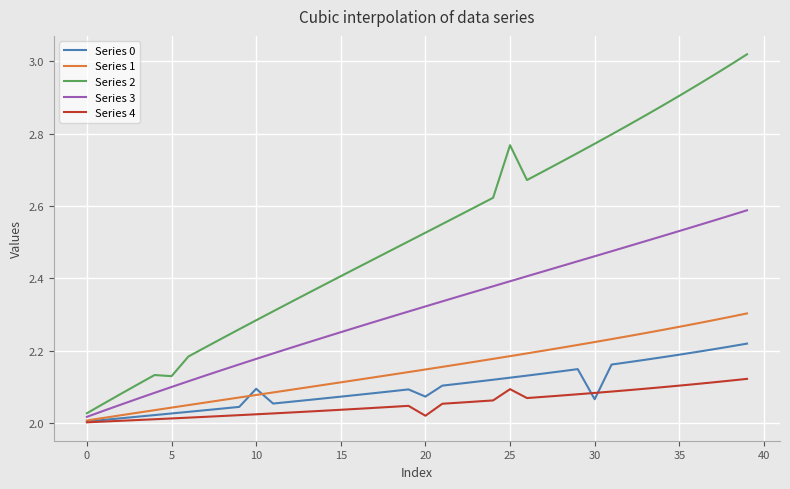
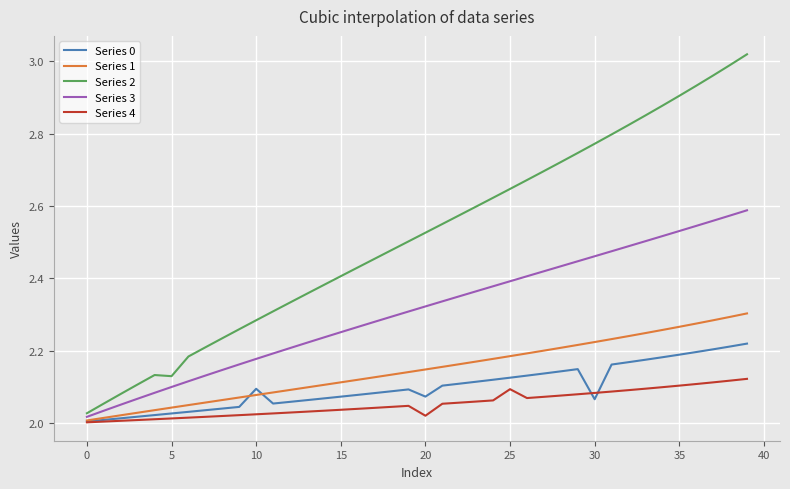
  {
    "Series 0": {
      "5": 2.03,
      "10": 2.09,
      "15": 2.07,
      "20": 2.07,
      "25": 2.13,
      "30": 2.07,
      "35": 2.19
    },
    "Series 1": {
      "5": 2.04,
      "10": 2.08,
      "15": 2.11,
      "20": 2.15,
      "25": 2.18,
      "30": 2.22,
      "35": 2.27
    },
    "Series 2": {
      "0": 2.03,
      "5": 2.13,
      "10": 2.28,
      "15": 2.41,
      "20": 2.53,
-     "25": 2.77,
+     "25": 2.65,
      "30": 2.77,
      "35": 2.90
    },
    "Series 3": {
      "0": 2.02,
      "5": 2.10,
      "10": 2.18,
      "15": 2.25,
      "20": 2.32,
      "25": 2.39,
      "30": 2.46,
      "35": 2.53
    },
    "Series 4": {
      "5": 2.01,
      "10": 2.02,
      "15": 2.04,
      "20": 2.02,
      "25": 2.09,
      "30": 2.08,
      "35": 2.10
    }
  }
